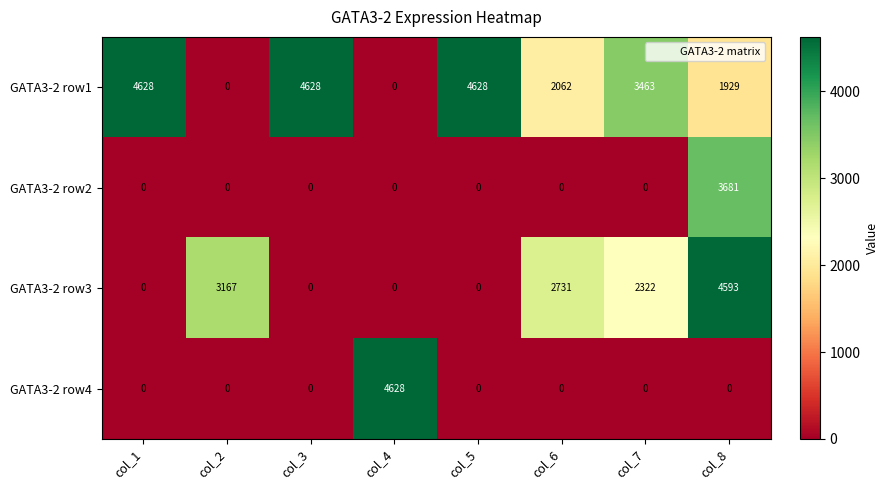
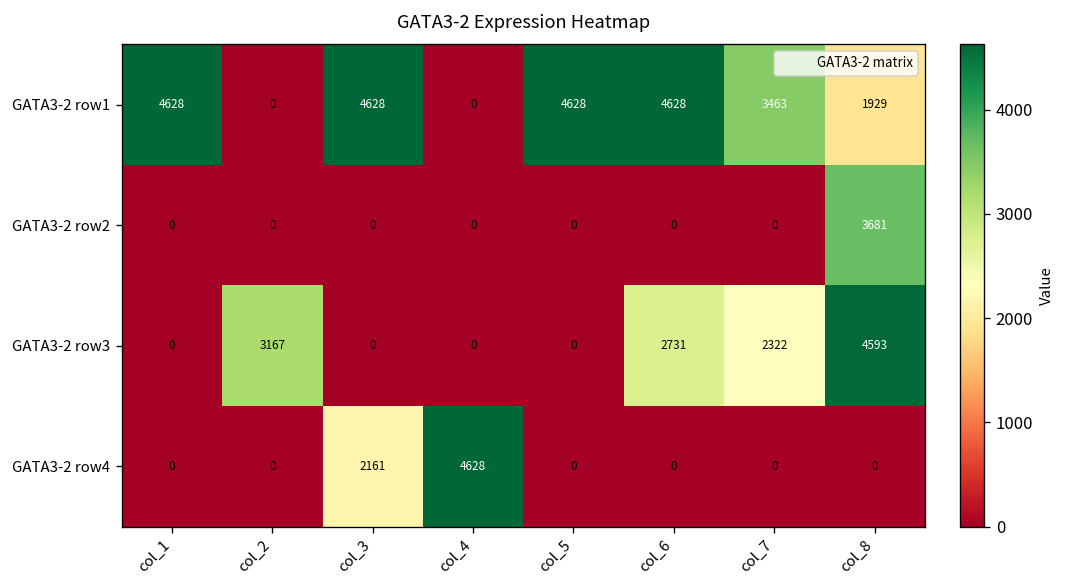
  {
    "GATA3-2 row1": {
      "col_1": 4628,
      "col_2": 0,
      "col_3": 4628,
      "col_4": 0,
      "col_5": 4628,
-     "col_6": 2062,
+     "col_6": 4628,
      "col_7": 3463,
      "col_8": 1929
    },
    "GATA3-2 row2": {
      "col_1": 0,
      "col_2": 0,
      "col_3": 0,
      "col_4": 0,
      "col_5": 0,
      "col_6": 0,
      "col_7": 0,
      "col_8": 3681
    },
    "GATA3-2 row3": {
      "col_1": 0,
      "col_2": 3167,
      "col_3": 0,
      "col_4": 0,
      "col_5": 0,
      "col_6": 2731,
      "col_7": 2322,
      "col_8": 4593
    },
    "GATA3-2 row4": {
      "col_1": 0,
      "col_2": 0,
-     "col_3": 0,
+     "col_3": 2161,
      "col_4": 4628,
      "col_5": 0,
      "col_6": 0,
      "col_7": 0,
      "col_8": 0
    }
  }
